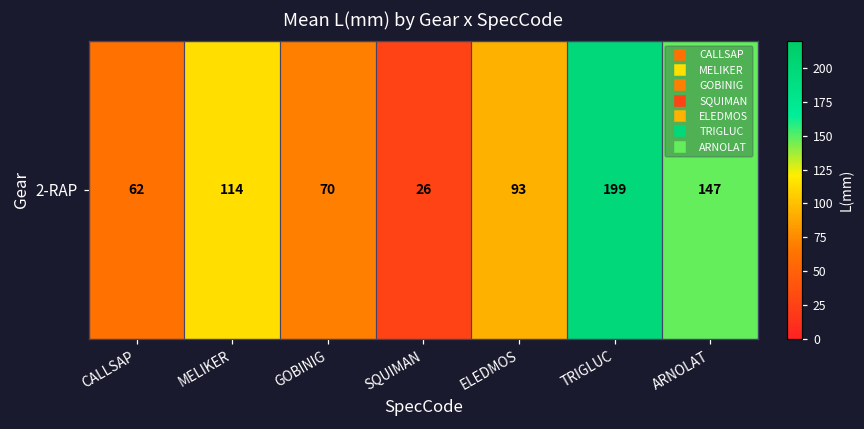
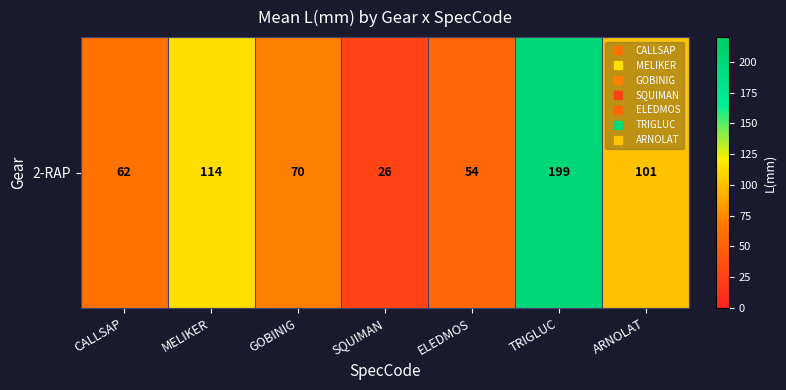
  {
    "2-RAP": {
      "CALLSAP": 62,
      "MELIKER": 114,
      "GOBINIG": 70,
      "SQUIMAN": 26,
-     "ELEDMOS": 93,
+     "ELEDMOS": 54,
      "TRIGLUC": 199,
-     "ARNOLAT": 147
+     "ARNOLAT": 101
    }
  }
